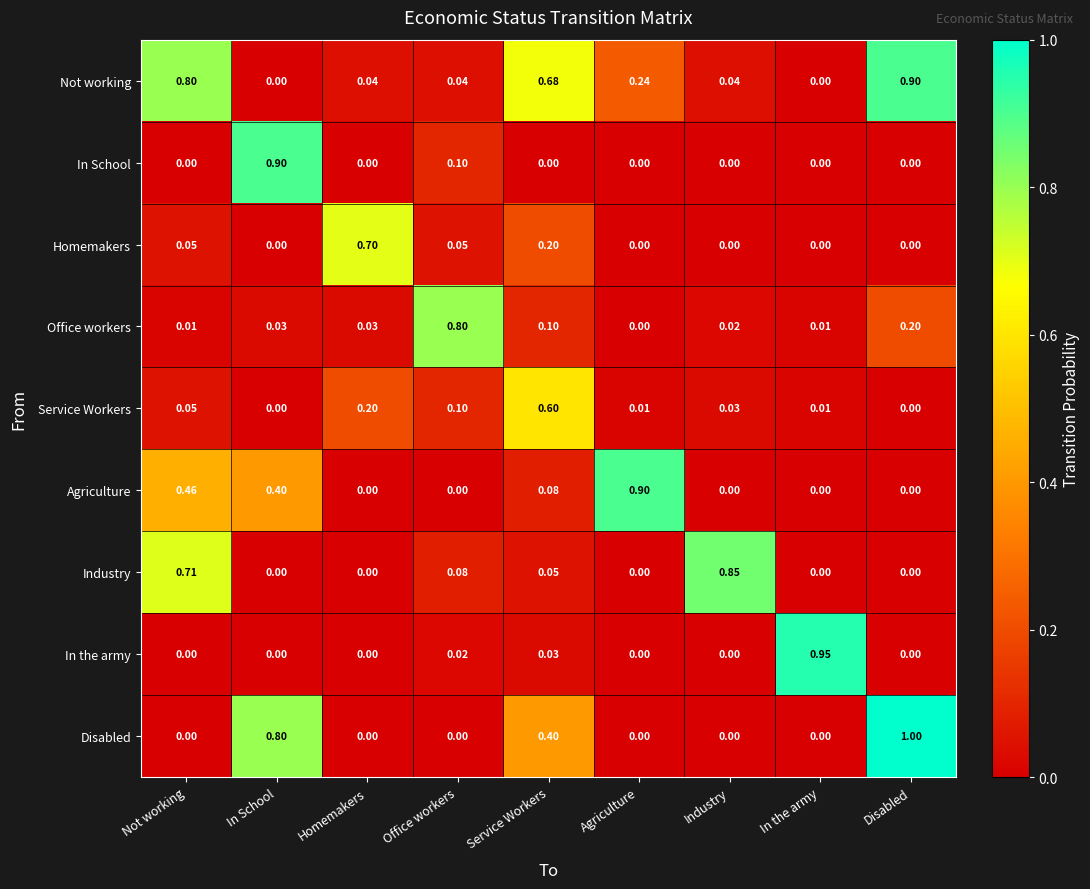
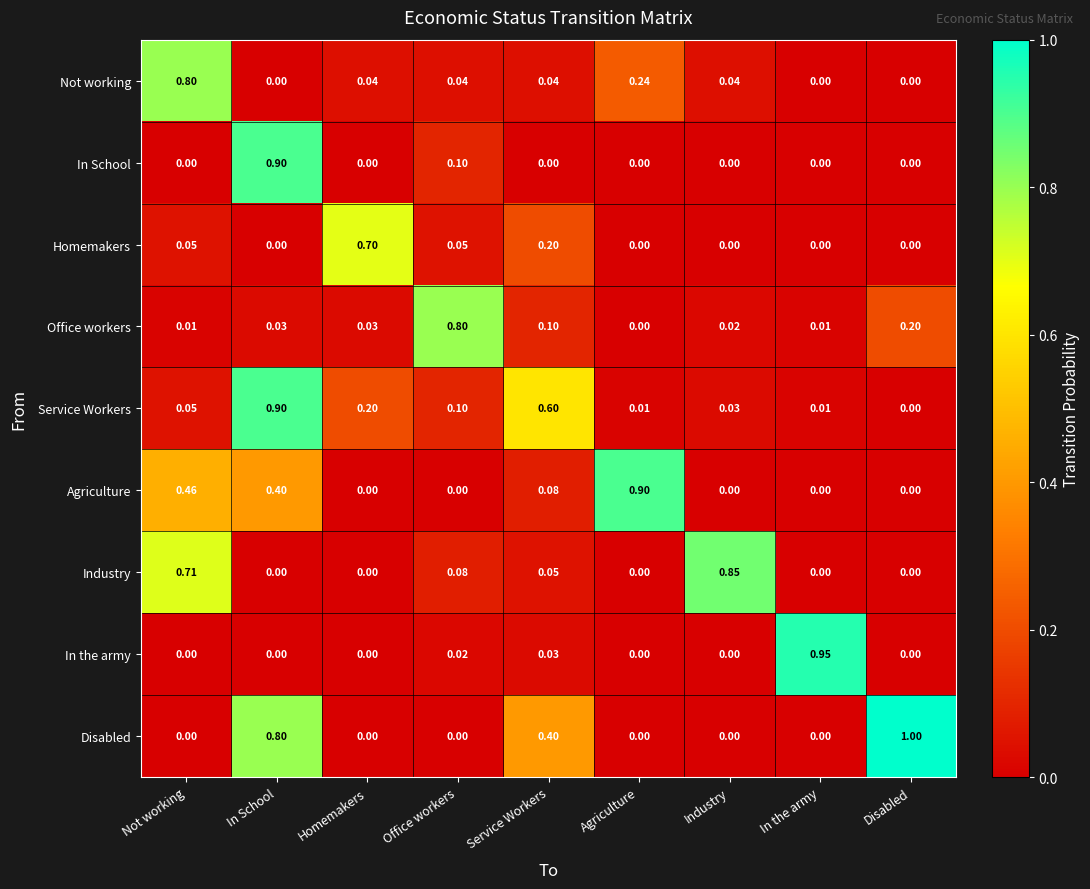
  {
    "Not working": {
      "Not working": 0.80,
      "In School": 0.00,
      "Homemakers": 0.04,
      "Office workers": 0.04,
-     "Service Workers": 0.68,
+     "Service Workers": 0.04,
      "Agriculture": 0.24,
      "Industry": 0.04,
      "In the army": 0.00,
-     "Disabled": 0.90
+     "Disabled": 0.00
    },
    "In School": {
      "Not working": 0.00,
      "In School": 0.90,
      "Homemakers": 0.00,
      "Office workers": 0.10,
      "Service Workers": 0.00,
      "Agriculture": 0.00,
      "Industry": 0.00,
      "In the army": 0.00,
      "Disabled": 0.00
    },
    "Homemakers": {
      "Not working": 0.05,
      "In School": 0.00,
      "Homemakers": 0.70,
      "Office workers": 0.05,
      "Service Workers": 0.20,
      "Agriculture": 0.00,
      "Industry": 0.00,
      "In the army": 0.00,
      "Disabled": 0.00
    },
    "Office workers": {
      "Not working": 0.01,
      "In School": 0.03,
      "Homemakers": 0.03,
      "Office workers": 0.80,
      "Service Workers": 0.10,
      "Agriculture": 0.00,
      "Industry": 0.02,
      "In the army": 0.01,
      "Disabled": 0.20
    },
    "Service Workers": {
      "Not working": 0.05,
-     "In School": 0.00,
+     "In School": 0.90,
      "Homemakers": 0.20,
      "Office workers": 0.10,
      "Service Workers": 0.60,
      "Agriculture": 0.01,
      "Industry": 0.03,
      "In the army": 0.01,
      "Disabled": 0.00
    },
    "Agriculture": {
      "Not working": 0.46,
      "In School": 0.40,
      "Homemakers": 0.00,
      "Office workers": 0.00,
      "Service Workers": 0.08,
      "Agriculture": 0.90,
      "Industry": 0.00,
      "In the army": 0.00,
      "Disabled": 0.00
    },
    "Industry": {
      "Not working": 0.71,
      "In School": 0.00,
      "Homemakers": 0.00,
      "Office workers": 0.08,
      "Service Workers": 0.05,
      "Agriculture": 0.00,
      "Industry": 0.85,
      "In the army": 0.00,
      "Disabled": 0.00
    },
    "In the army": {
      "Not working": 0.00,
      "In School": 0.00,
      "Homemakers": 0.00,
      "Office workers": 0.02,
      "Service Workers": 0.03,
      "Agriculture": 0.00,
      "Industry": 0.00,
      "In the army": 0.95,
      "Disabled": 0.00
    },
    "Disabled": {
      "Not working": 0.00,
      "In School": 0.80,
      "Homemakers": 0.00,
      "Office workers": 0.00,
      "Service Workers": 0.40,
      "Agriculture": 0.00,
      "Industry": 0.00,
      "In the army": 0.00,
      "Disabled": 1.00
    }
  }
